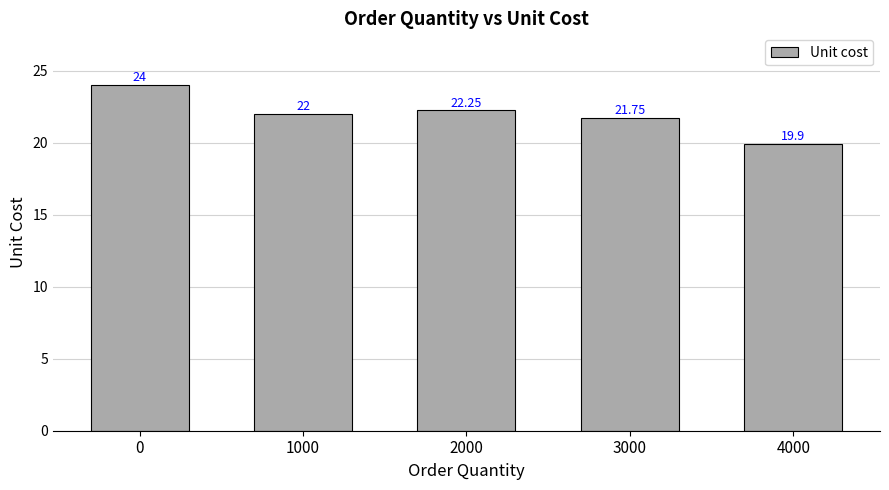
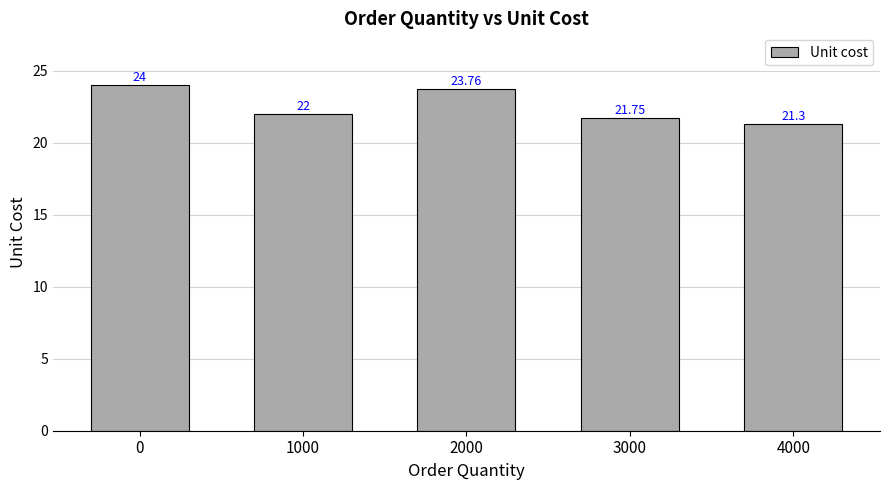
  {
    "0": 24,
    "1000": 22,
-   "2000": 22.25,
+   "2000": 23.76,
    "3000": 21.75,
-   "4000": 19.9
+   "4000": 21.3
  }
